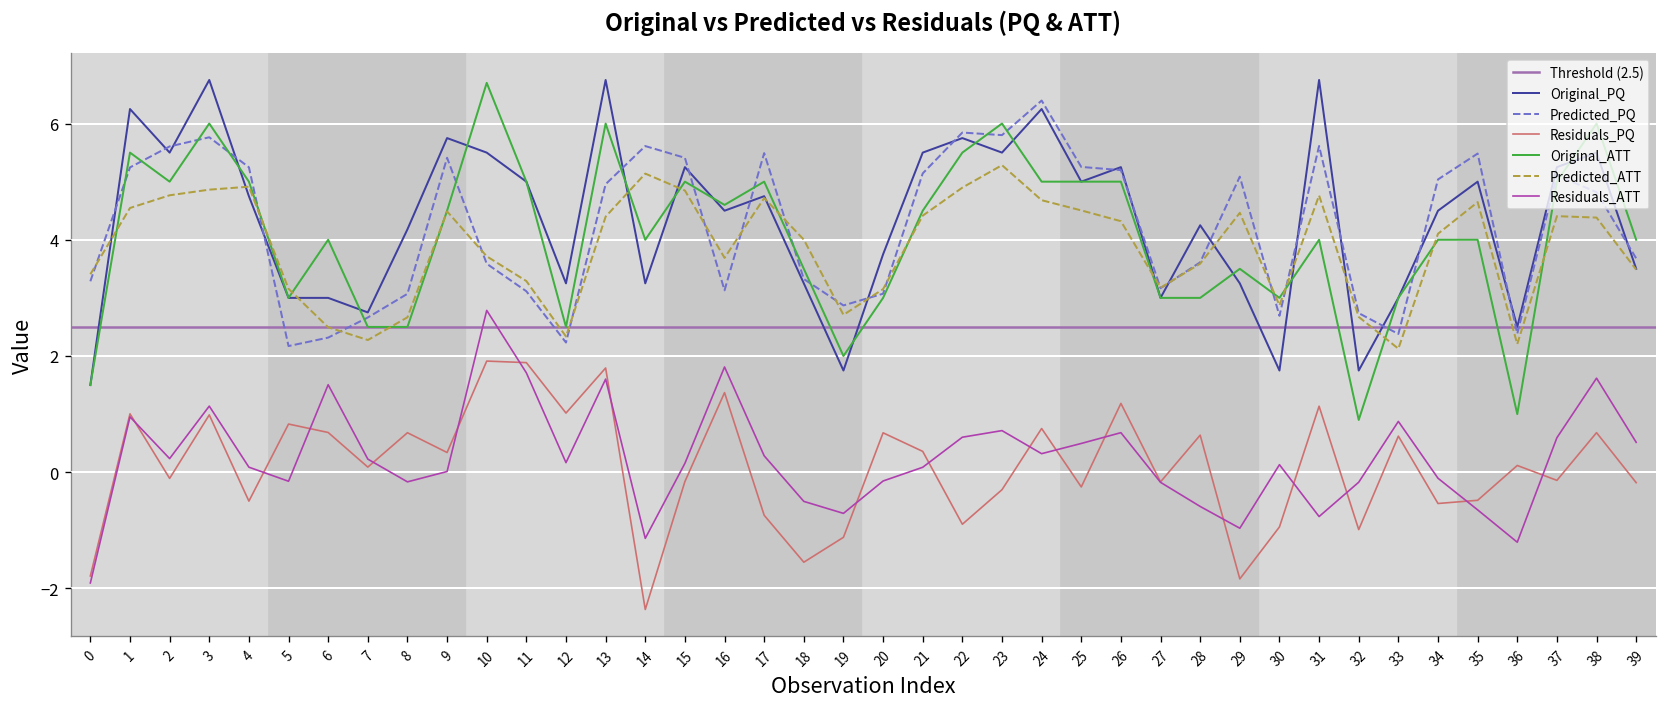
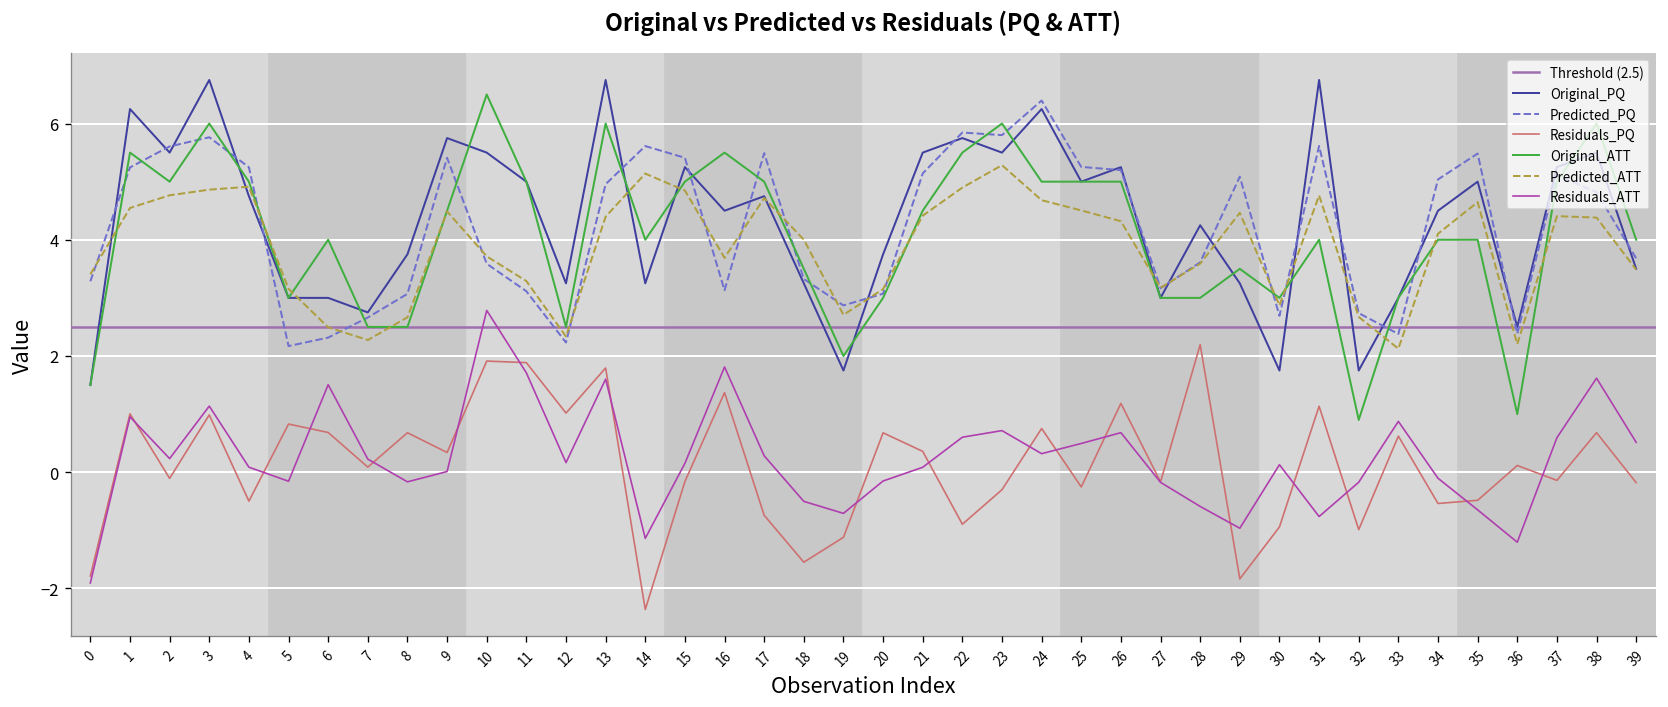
  {
    "Original_PQ": {
      "1": 6.3,
      "2": 5.5,
      "3": 6.8,
      "4": 4.8,
      "6": 3.0,
      "7": 2.8,
-     "8": 4.2,
+     "8": 3.8,
      "9": 5.8,
      "10": 5.5,
      "12": 3.3,
      "13": 6.8,
      "14": 3.3,
      "15": 5.3,
      "16": 4.5,
      "18": 3.3,
      "19": 1.8,
      "20": 3.8,
      "21": 5.5,
      "22": 5.8,
      "23": 5.5,
      "24": 6.3,
      "28": 4.3,
      "29": 3.3,
      "30": 1.8,
      "31": 6.8,
      "32": 1.8,
      "34": 4.5,
      "35": 5.0,
      "36": 2.5
    },
    "Residuals_PQ": {
      "0": -1.8,
      "2": -0.1,
      "3": 1.0,
      "4": -0.5,
      "5": 0.8,
      "6": 0.7,
      "7": 0.1,
      "8": 0.7,
      "9": 0.3,
      "10": 1.9,
      "11": 1.9,
      "12": 1.0,
      "13": 1.8,
      "14": -2.4,
      "15": -0.2,
      "16": 1.4,
      "17": -0.7,
      "18": -1.5,
      "19": -1.1,
      "20": 0.7,
      "21": 0.4,
      "22": -0.9,
      "23": -0.3,
      "24": 0.8,
      "25": -0.3,
      "26": 1.2,
-     "28": 0.6,
+     "28": 2.2,
      "29": -1.8,
      "30": -0.9,
      "31": 1.1,
      "32": -1.0,
      "33": 0.6,
      "34": -0.5,
      "35": -0.5,
      "36": 0.1,
      "37": -0.1,
      "38": 0.7,
      "39": -0.2
    },
    "Original_ATT": {
      "1": 5.5,
      "2": 5.0,
      "3": 6.0,
      "4": 5.0,
      "6": 4.0,
      "7": 2.5,
      "8": 2.5,
-     "10": 6.7,
+     "10": 6.5,
      "12": 2.5,
      "13": 6.0,
      "14": 4.0,
      "15": 5.0,
-     "16": 4.6,
+     "16": 5.5,
      "17": 5.0,
      "18": 3.5,
      "19": 2.0,
      "20": 3.0,
      "21": 4.5,
      "22": 5.5,
      "23": 6.0,
      "24": 5.0,
      "26": 5.0,
      "28": 3.0,
      "29": 3.5,
      "30": 3.0,
      "31": 4.0,
      "32": 0.9,
      "34": 4.0,
      "35": 4.0,
      "36": 1.0,
      "39": 4.0
    }
  }
